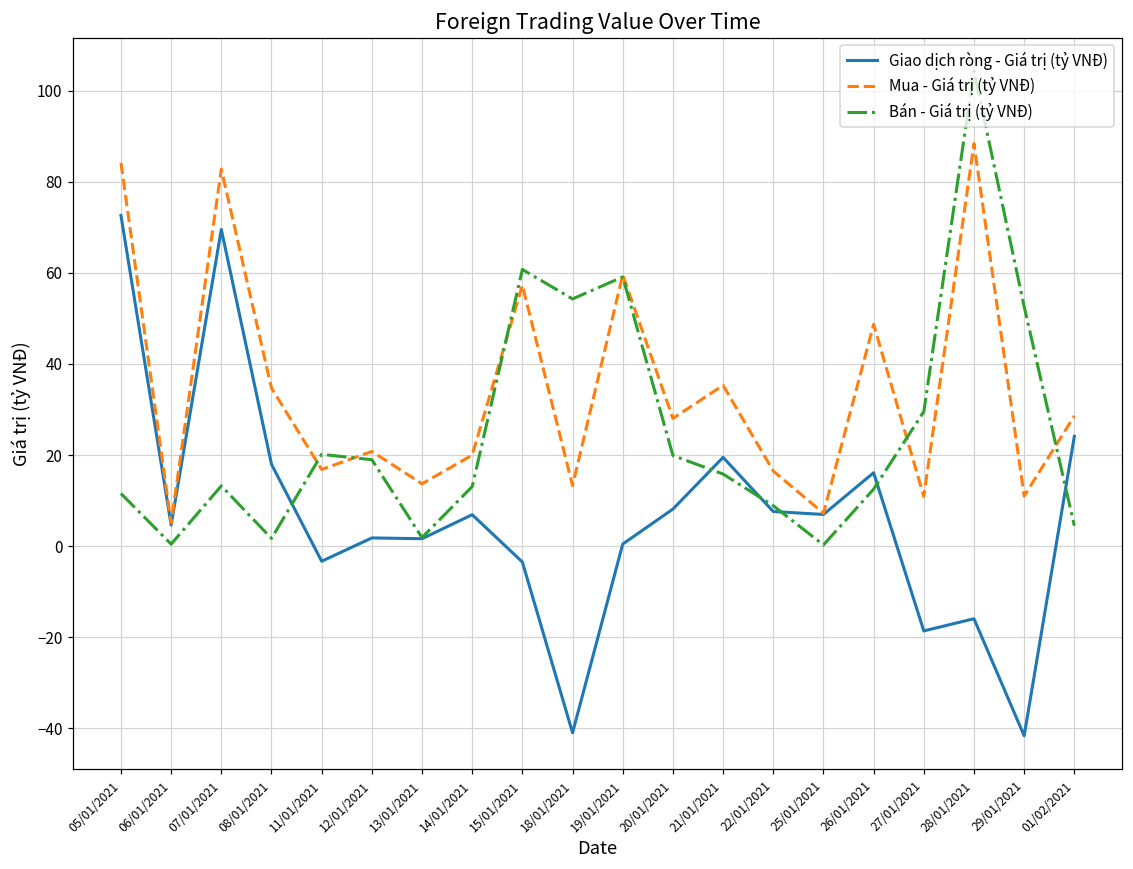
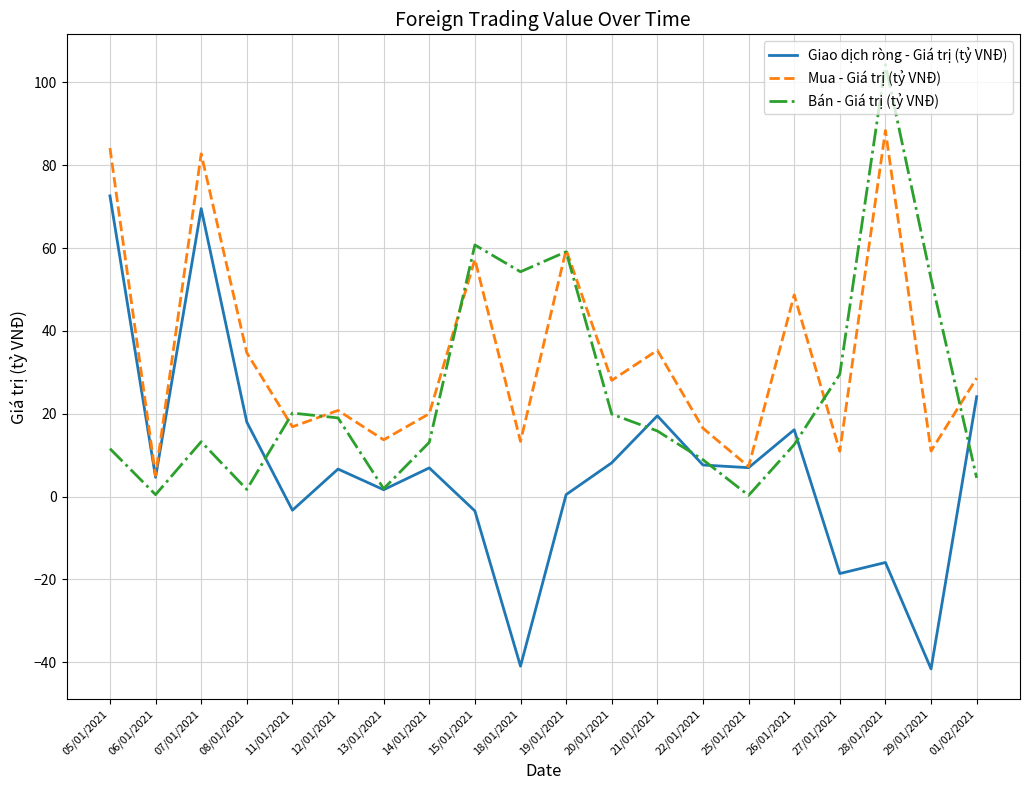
  {
    "Giao dịch ròng - Giá trị (tỷ VNĐ)": {
      "05/01/2021": 73,
      "07/01/2021": 70,
      "08/01/2021": 18,
      "11/01/2021": -3,
-     "12/01/2021": 2,
+     "12/01/2021": 7,
      "14/01/2021": 7,
      "15/01/2021": -3,
      "18/01/2021": -41,
      "19/01/2021": 0,
      "20/01/2021": 8,
      "21/01/2021": 19,
      "22/01/2021": 8,
      "26/01/2021": 16,
      "27/01/2021": -19,
      "28/01/2021": -16,
      "29/01/2021": -42,
      "01/02/2021": 24
    },
    "Mua - Giá trị (tỷ VNĐ)": {
      "05/01/2021": 84,
      "07/01/2021": 83,
      "08/01/2021": 35,
      "11/01/2021": 17,
      "12/01/2021": 21,
      "13/01/2021": 14,
      "14/01/2021": 20,
      "15/01/2021": 57,
      "18/01/2021": 13,
      "20/01/2021": 28,
      "21/01/2021": 35,
      "22/01/2021": 16,
      "26/01/2021": 49,
      "27/01/2021": 11,
      "28/01/2021": 88,
      "29/01/2021": 11,
      "01/02/2021": 29
    },
    "Bán - Giá trị (tỷ VNĐ)": {
      "05/01/2021": 12,
      "06/01/2021": 0,
      "07/01/2021": 13,
      "08/01/2021": 2,
      "11/01/2021": 20,
      "12/01/2021": 19,
      "14/01/2021": 13,
      "15/01/2021": 61,
      "18/01/2021": 54,
      "20/01/2021": 20,
      "21/01/2021": 16,
      "22/01/2021": 9,
      "25/01/2021": 0,
      "26/01/2021": 13,
      "27/01/2021": 30,
      "29/01/2021": 53,
      "01/02/2021": 5
    }
  }
